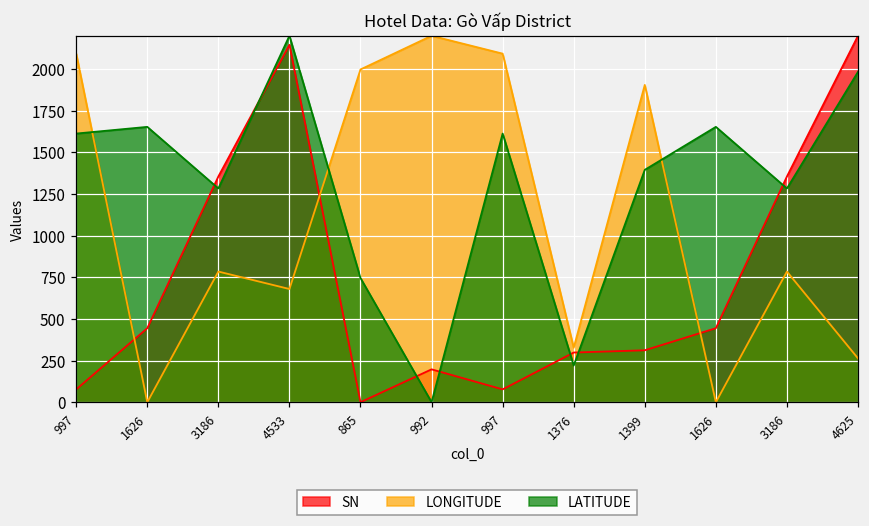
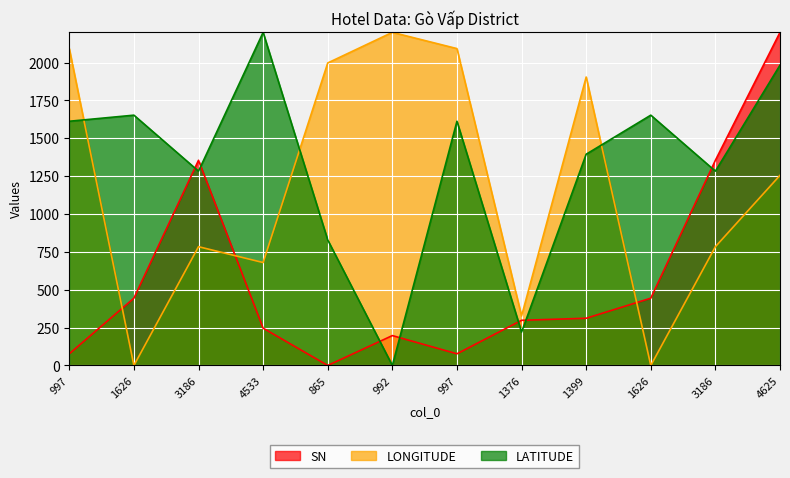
  {
    "SN": {
-     "4533": 2150,
+     "4533": 250,
      "865": 0,
      "992": 200,
      "1376": 300,
      "1399": 310,
      "4625": 2200
    },
    "LONGITUDE": {
      "4533": 680,
      "865": 2000,
      "992": 2200,
      "1376": 330,
      "1399": 1910,
-     "4625": 260
+     "4625": 1260
    },
    "LATITUDE": {
      "4533": 2200,
-     "865": 750,
+     "865": 830,
      "992": 0,
      "1376": 220,
      "1399": 1400,
      "4625": 1980
    }
  }
